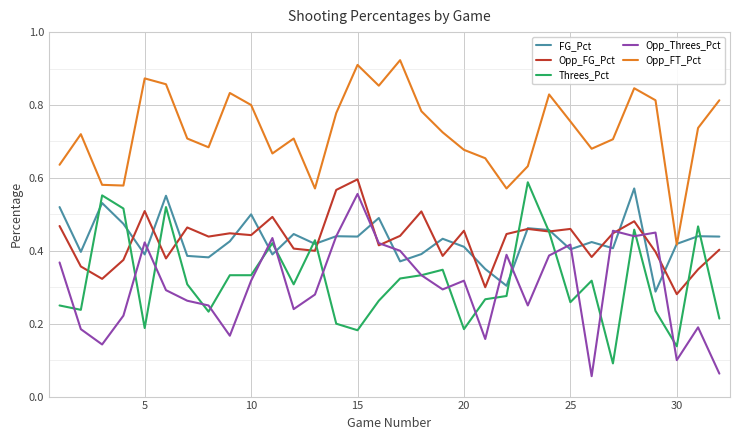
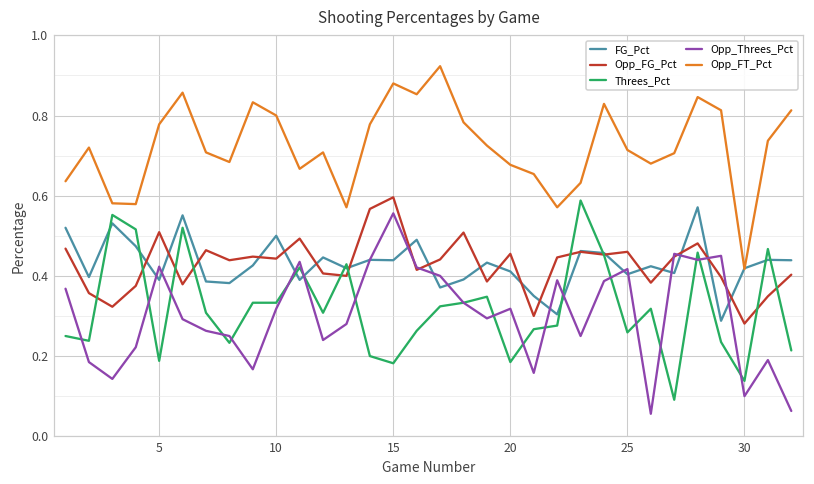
  {
    "FG_Pct": {
      "5": 0.39,
      "10": 0.50,
      "15": 0.44,
      "20": 0.41,
      "25": 0.40
    },
    "Opp_FG_Pct": {
      "5": 0.51,
      "10": 0.44,
      "15": 0.60,
      "20": 0.46,
      "25": 0.46,
      "30": 0.28
    },
    "Threes_Pct": {
      "5": 0.19,
      "10": 0.33,
      "15": 0.18,
      "20": 0.19,
      "25": 0.26,
      "30": 0.14
    },
    "Opp_Threes_Pct": {
      "5": 0.42,
      "10": 0.32,
      "15": 0.56,
      "20": 0.32,
      "25": 0.42,
      "30": 0.10
    },
    "Opp_FT_Pct": {
-     "5": 0.87,
+     "5": 0.78,
      "10": 0.80,
-     "15": 0.91,
+     "15": 0.88,
      "20": 0.68,
-     "25": 0.76
+     "25": 0.71
    }
  }
